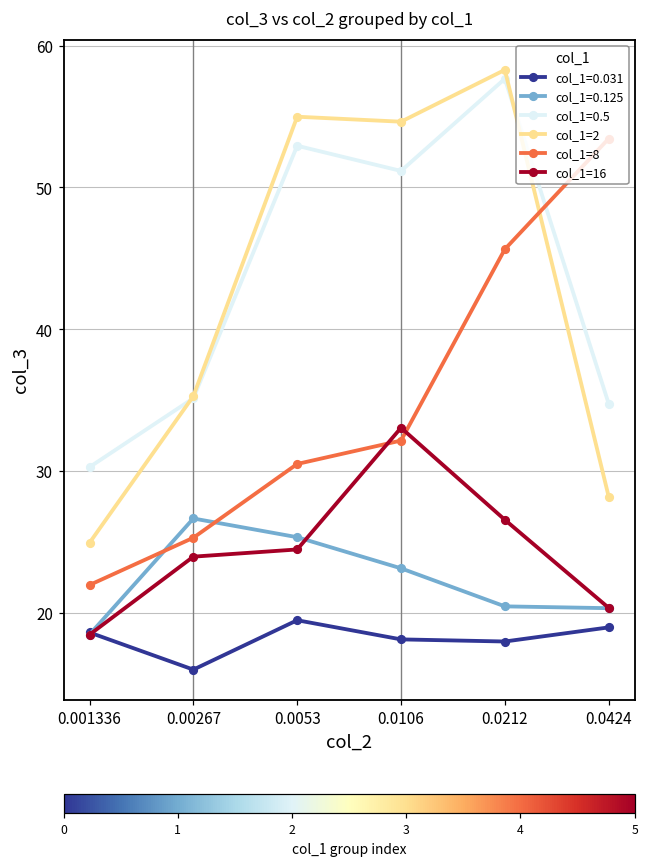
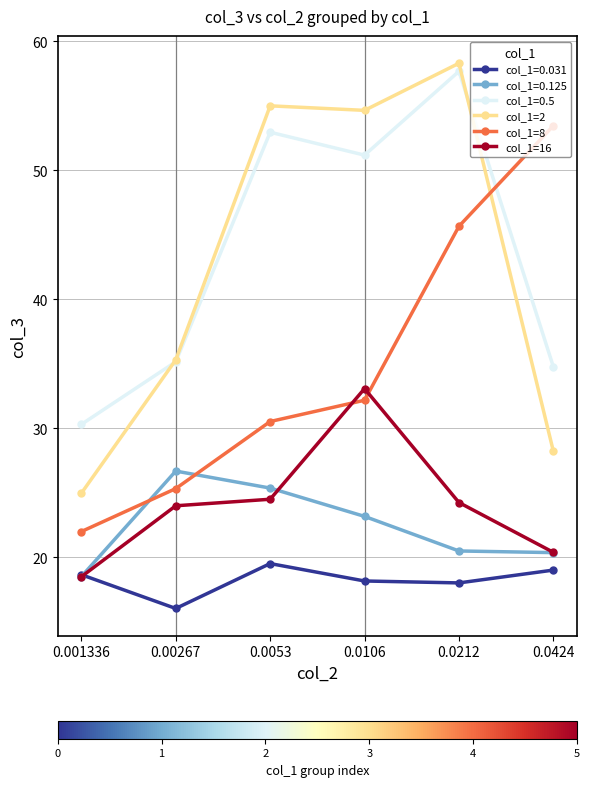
  {
    "col_1=0.031": {
      "0.00267": 16.0,
      "0.0053": 19.5,
      "0.0106": 18.2,
      "0.0212": 18.0,
      "0.0424": 19.0
    },
    "col_1=0.125": {
      "0.00267": 26.7,
      "0.0053": 25.4,
      "0.0106": 23.2,
      "0.0212": 20.5
    },
    "col_1=0.5": {
      "0.001336": 30.3,
      "0.0053": 52.9,
      "0.0106": 51.2,
      "0.0212": 57.7,
      "0.0424": 34.8
    },
    "col_1=2": {
      "0.001336": 25.0,
      "0.0053": 55.0,
      "0.0106": 54.6,
      "0.0212": 58.3,
      "0.0424": 28.2
    },
    "col_1=8": {
      "0.001336": 22.0,
      "0.00267": 25.3,
      "0.0053": 30.5,
      "0.0106": 32.2,
      "0.0212": 45.6
    },
    "col_1=16": {
      "0.00267": 24.0,
      "0.0053": 24.5,
      "0.0106": 33.1,
-     "0.0212": 26.6
+     "0.0212": 24.2
    }
  }
